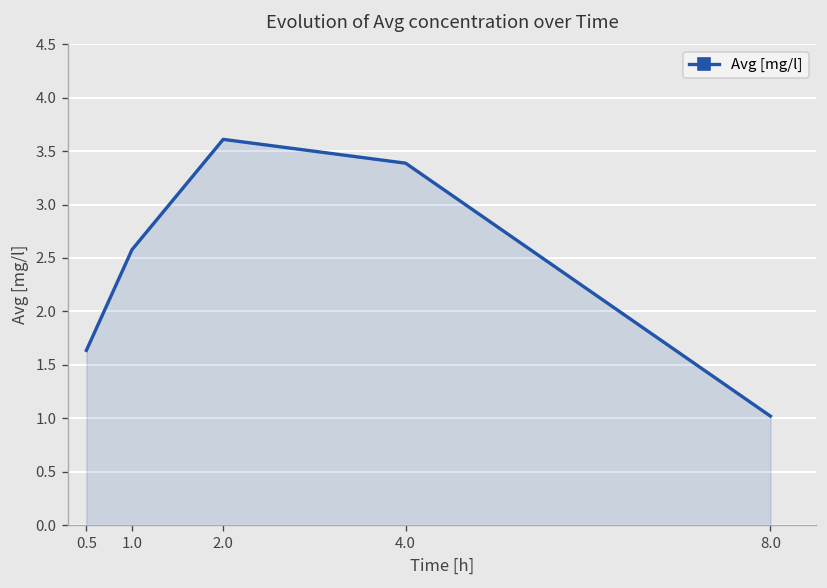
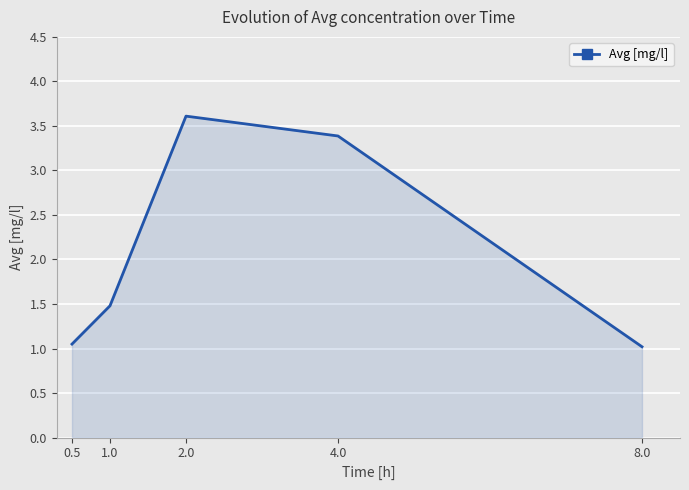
  {
-   "0.5": 1.6,
-   "1.0": 2.6,
+   "0.5": 1.0,
+   "1.0": 1.5,
    "2.0": 3.6,
    "4.0": 3.4,
    "8.0": 1.0
  }
